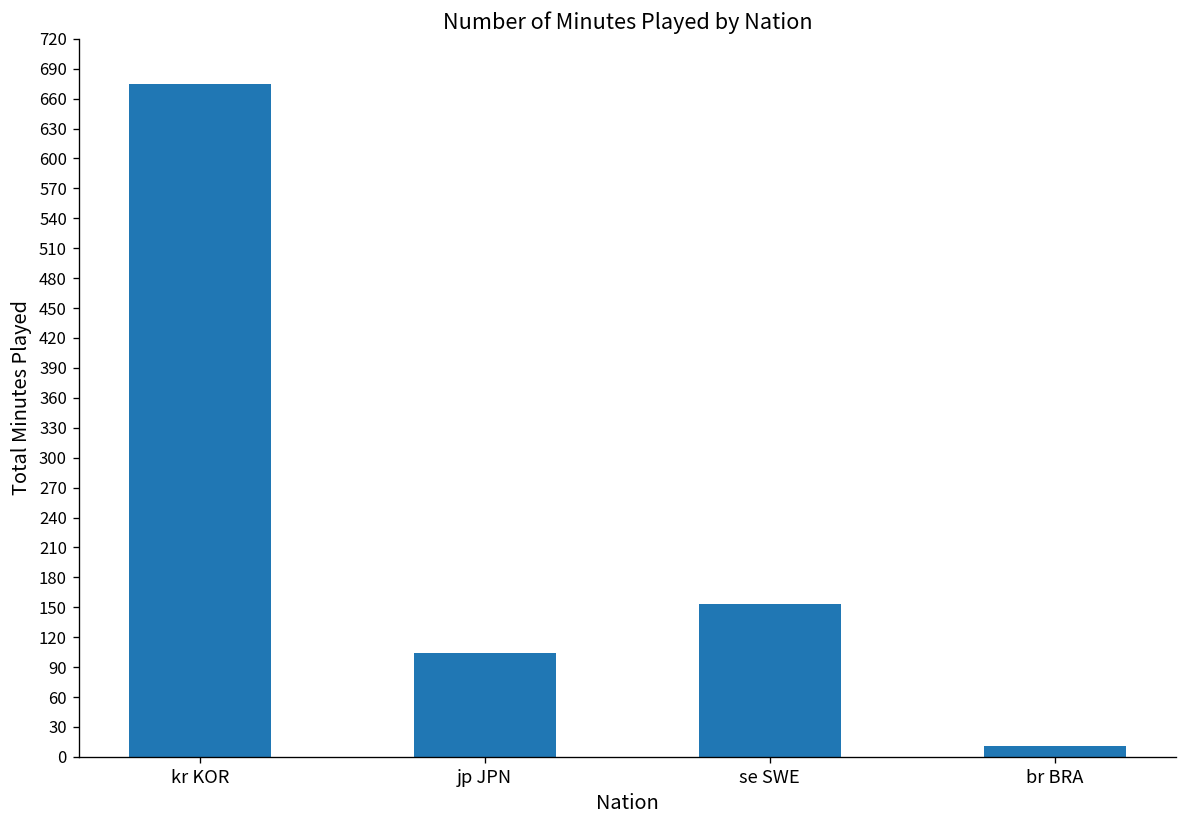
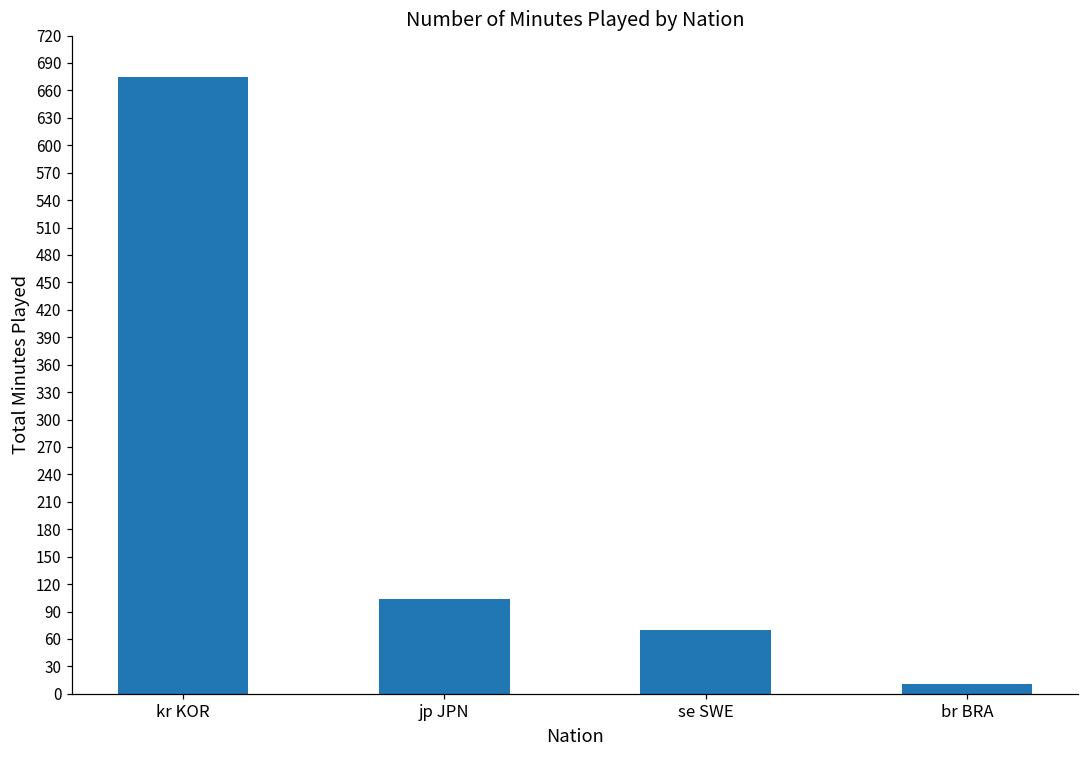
  {
    "kr KOR": 680,
    "jp JPN": 100,
-   "se SWE": 150,
+   "se SWE": 70,
    "br BRA": 10
  }
